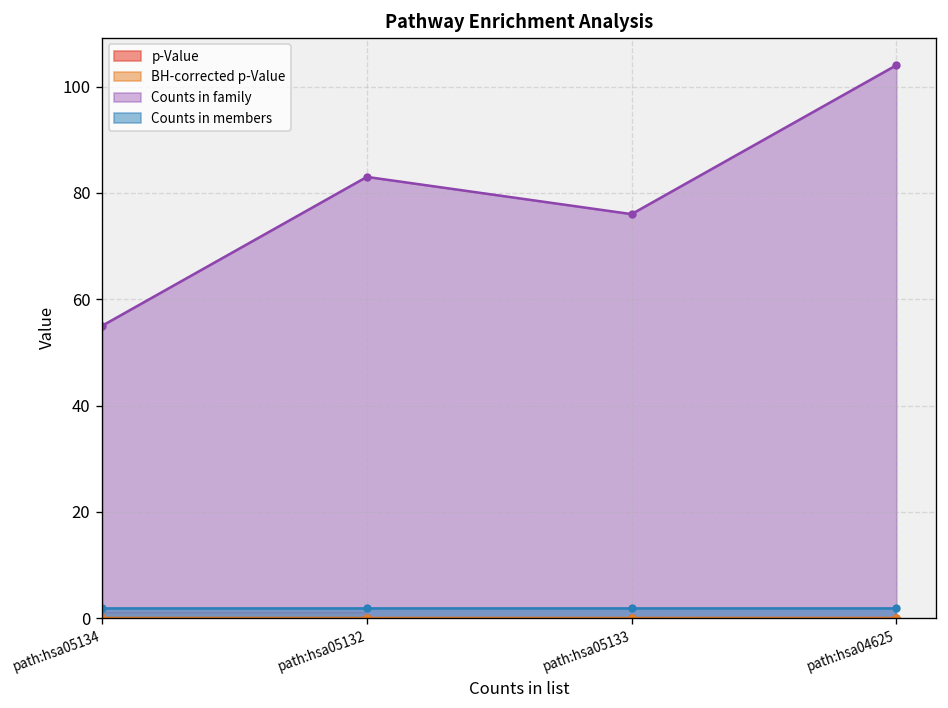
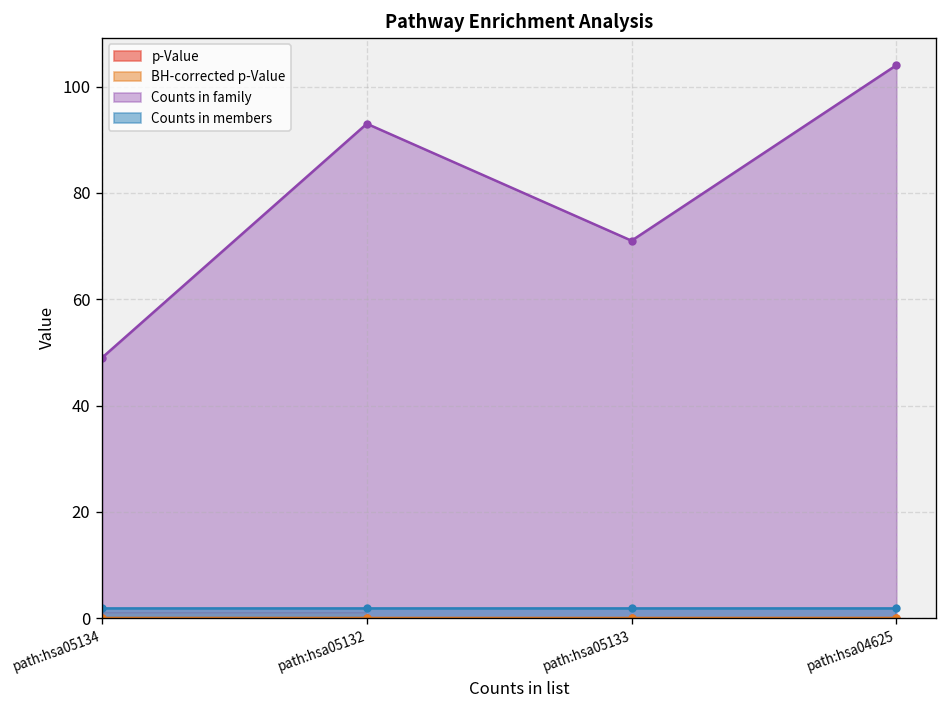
  {
    "BH-corrected p-Value": {
      "path:hsa05134": 0,
      "path:hsa05132": 0,
      "path:hsa05133": 0,
      "path:hsa04625": 0
    },
    "Counts in family": {
-     "path:hsa05134": 55,
-     "path:hsa05132": 83,
-     "path:hsa05133": 76,
+     "path:hsa05134": 49,
+     "path:hsa05132": 93,
+     "path:hsa05133": 71,
      "path:hsa04625": 104
    },
    "Counts in members": {
      "path:hsa05134": 2,
      "path:hsa05132": 2,
      "path:hsa05133": 2,
      "path:hsa04625": 2
    }
  }
